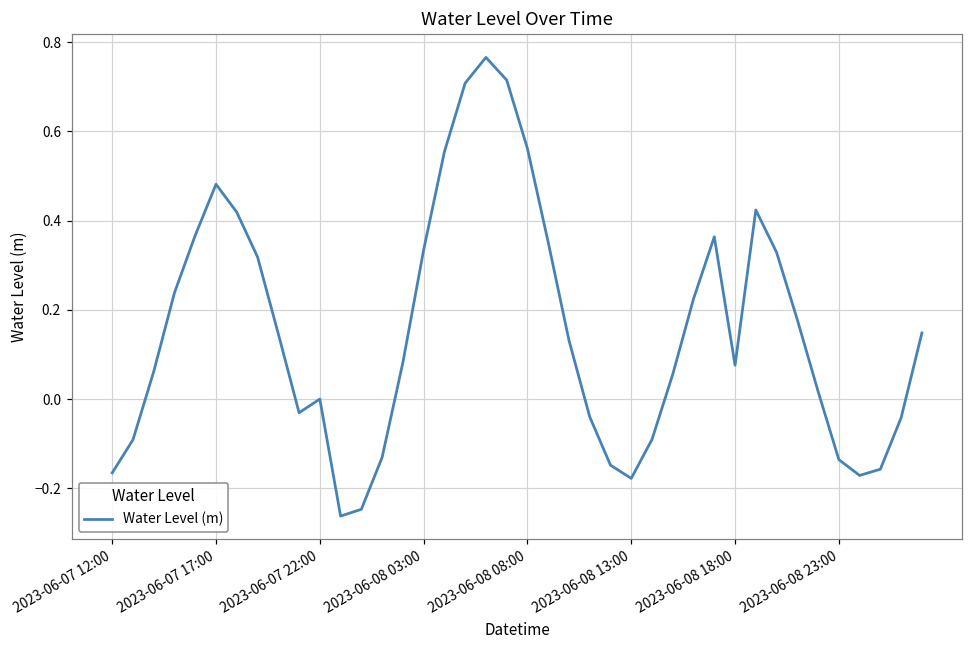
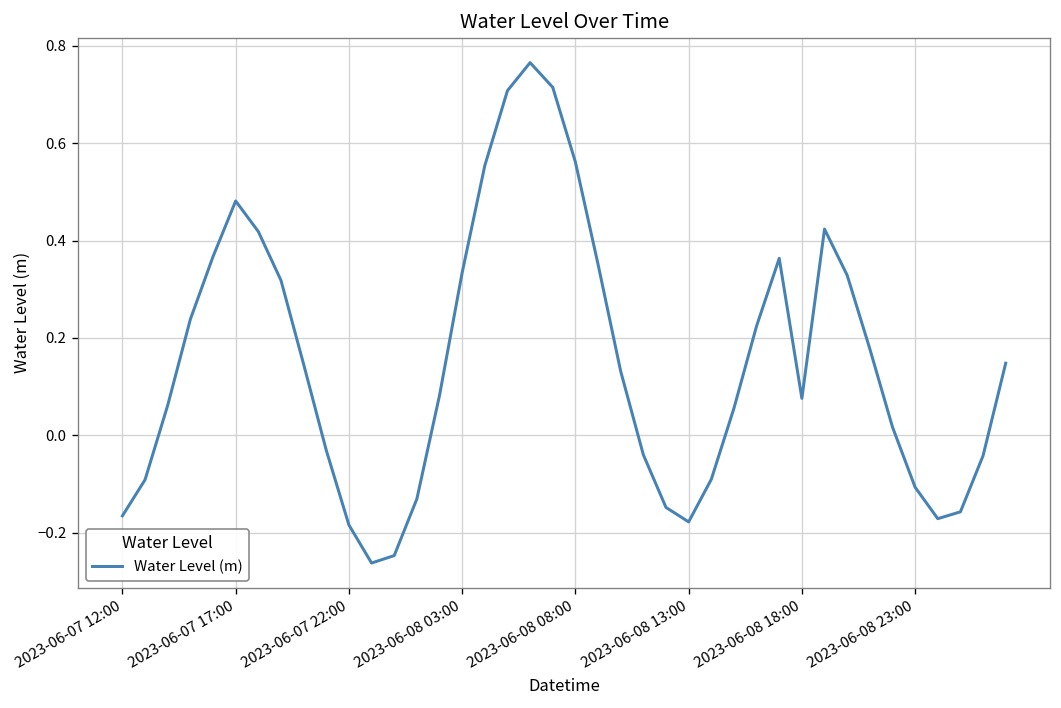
  {
    "2023-06-07 12:00": -0.17,
    "2023-06-07 17:00": 0.48,
-   "2023-06-07 22:00": 0.00,
+   "2023-06-07 22:00": -0.18,
    "2023-06-08 03:00": 0.33,
    "2023-06-08 08:00": 0.56,
    "2023-06-08 13:00": -0.18,
    "2023-06-08 18:00": 0.08,
-   "2023-06-08 23:00": -0.14
+   "2023-06-08 23:00": -0.11
  }
